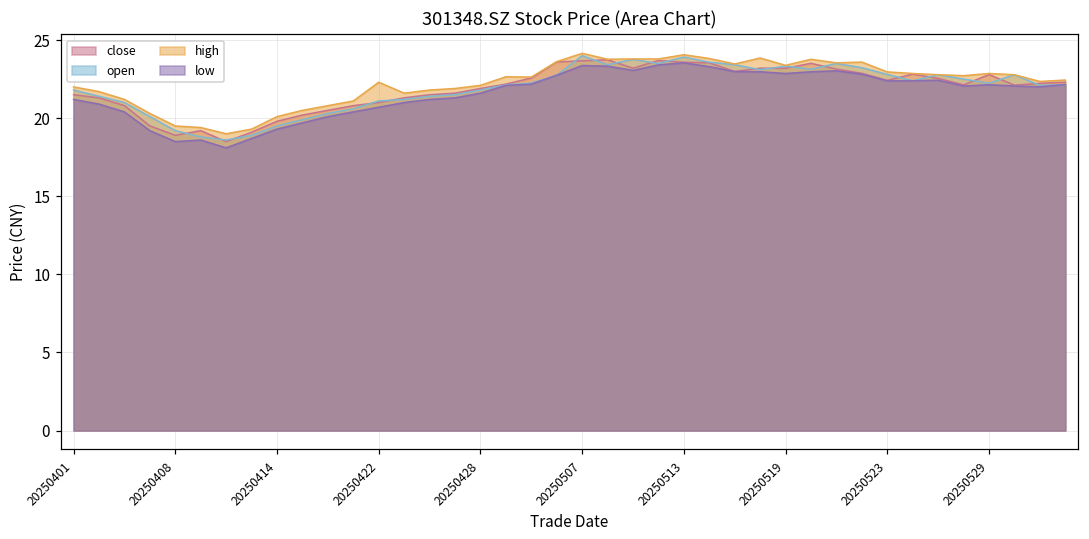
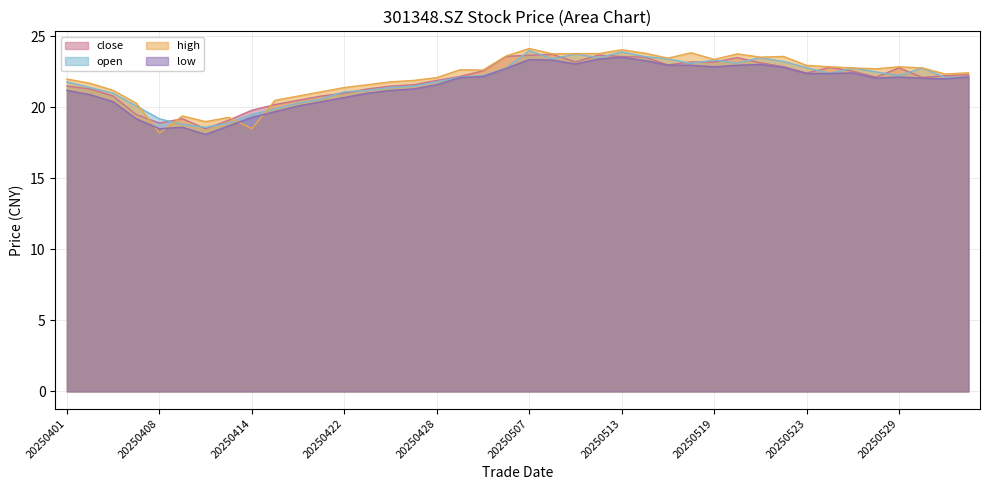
  {
    "open": {
      "20250401": 21.8,
      "20250408": 19.2,
      "20250414": 19.5
    },
    "high": {
      "20250401": 22.0,
-     "20250408": 19.5,
-     "20250414": 20.1,
-     "20250422": 22.3,
+     "20250408": 18.2,
+     "20250414": 18.5,
+     "20250422": 21.4,
      "20250428": 22.1
    }
  }
